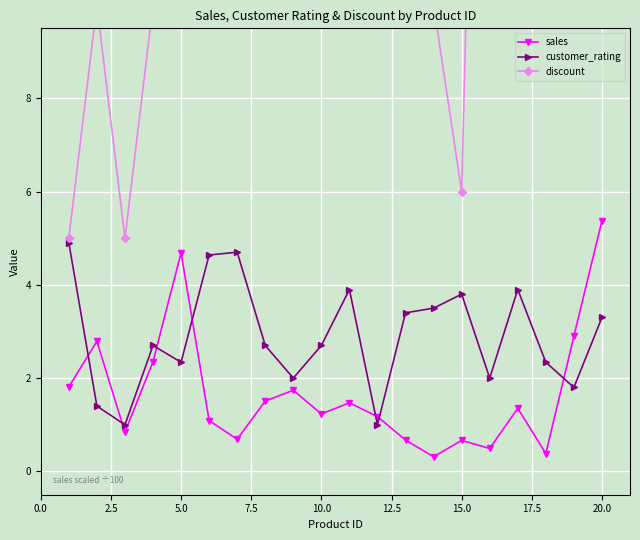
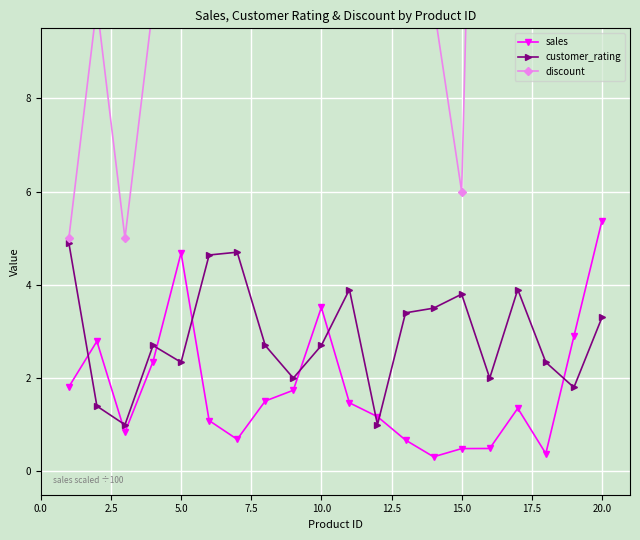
  {
    "sales": {
      "5.0": 4.7,
-     "10.0": 1.2,
-     "15.0": 0.7,
+     "10.0": 3.5,
+     "15.0": 0.5,
      "20.0": 5.4
    },
    "customer_rating": {
      "5.0": 2.3,
      "10.0": 2.7,
      "15.0": 3.8,
      "20.0": 3.3
    },
    "discount": {
      "15.0": 6.0
    }
  }
